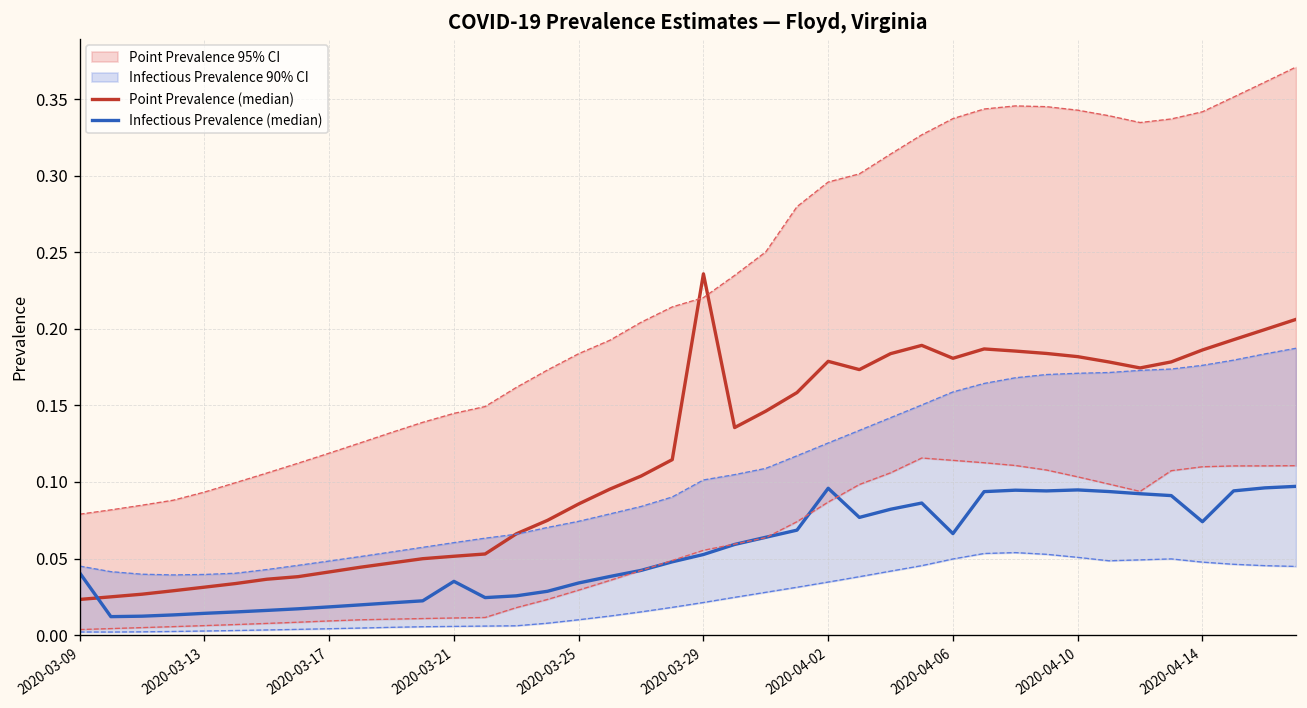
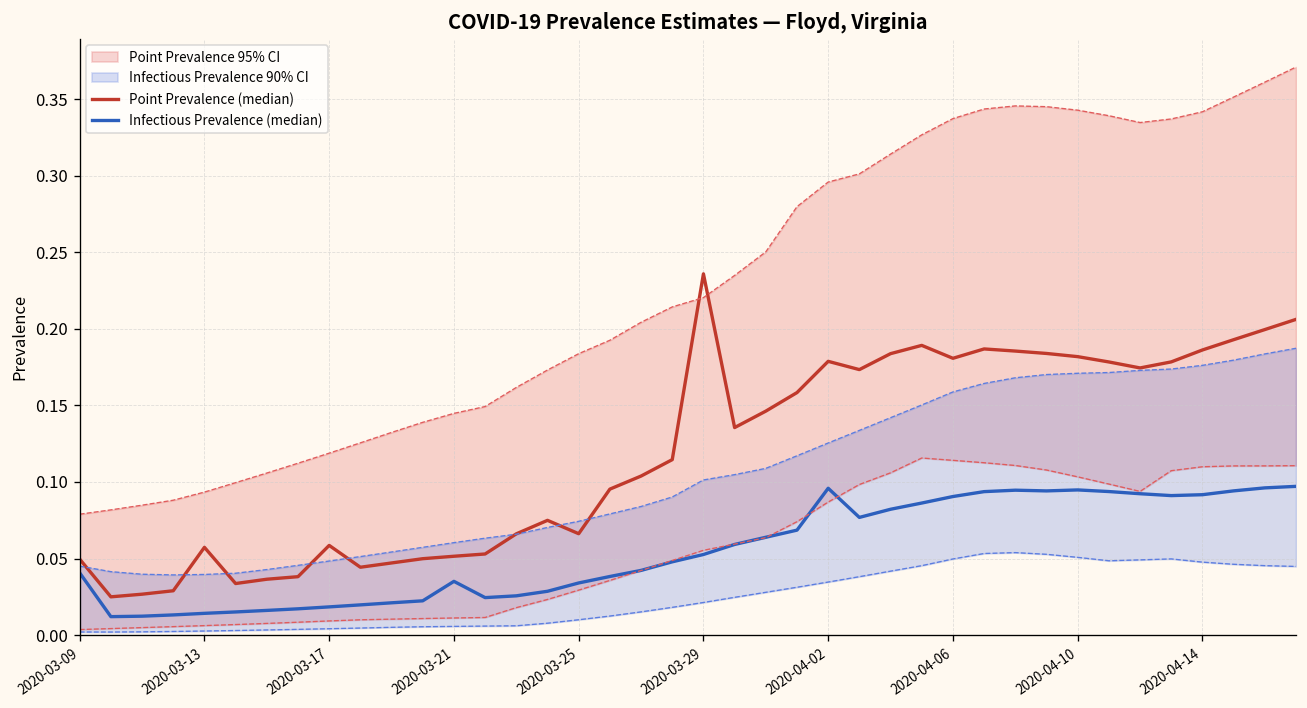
  {
    "Point Prevalence (median)": {
-     "2020-03-09": 0.023,
-     "2020-03-13": 0.031,
-     "2020-03-17": 0.041,
+     "2020-03-09": 0.050,
+     "2020-03-13": 0.057,
+     "2020-03-17": 0.059,
      "2020-03-21": 0.051,
-     "2020-03-25": 0.086,
+     "2020-03-25": 0.066,
      "2020-03-29": 0.236,
      "2020-04-02": 0.179,
      "2020-04-06": 0.181,
      "2020-04-10": 0.182,
      "2020-04-14": 0.186
    },
    "Infectious Prevalence (median)": {
      "2020-03-09": 0.041,
      "2020-03-13": 0.014,
      "2020-03-17": 0.018,
      "2020-03-21": 0.035,
      "2020-03-25": 0.034,
      "2020-03-29": 0.053,
      "2020-04-02": 0.096,
-     "2020-04-06": 0.066,
+     "2020-04-06": 0.090,
      "2020-04-10": 0.095,
-     "2020-04-14": 0.074
+     "2020-04-14": 0.092
    }
  }
